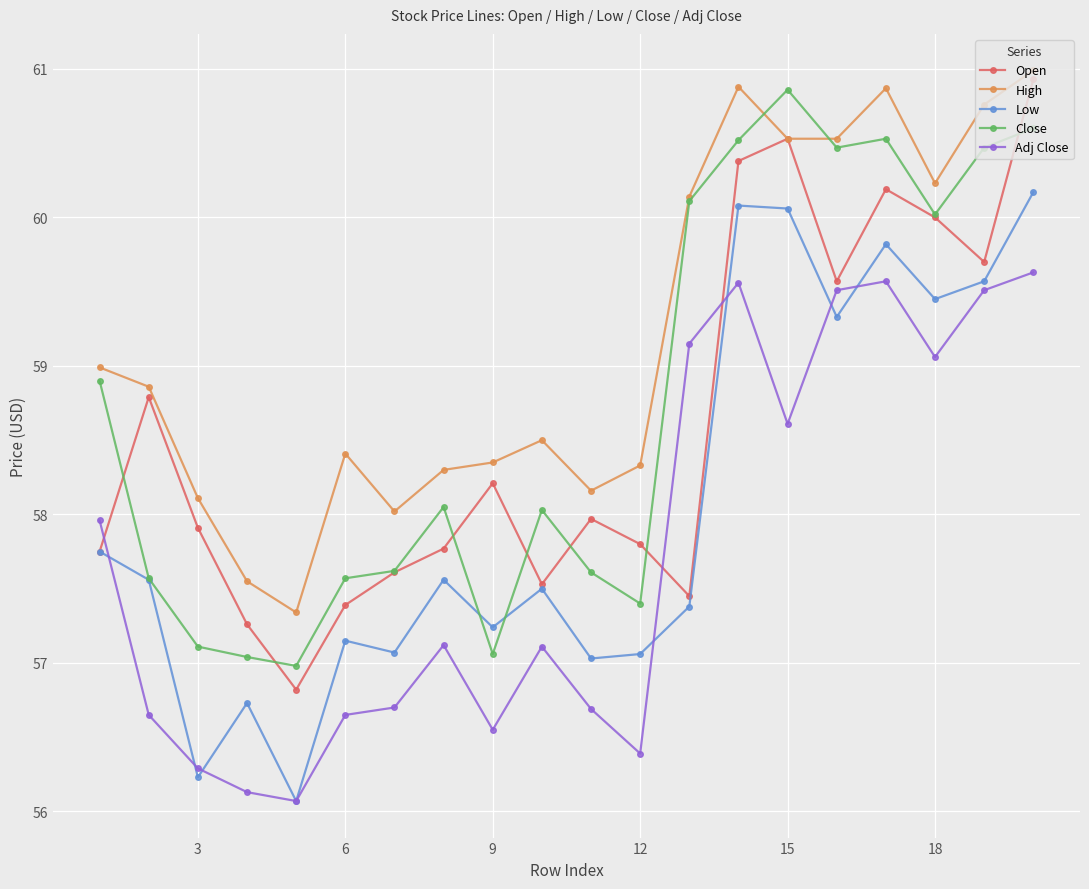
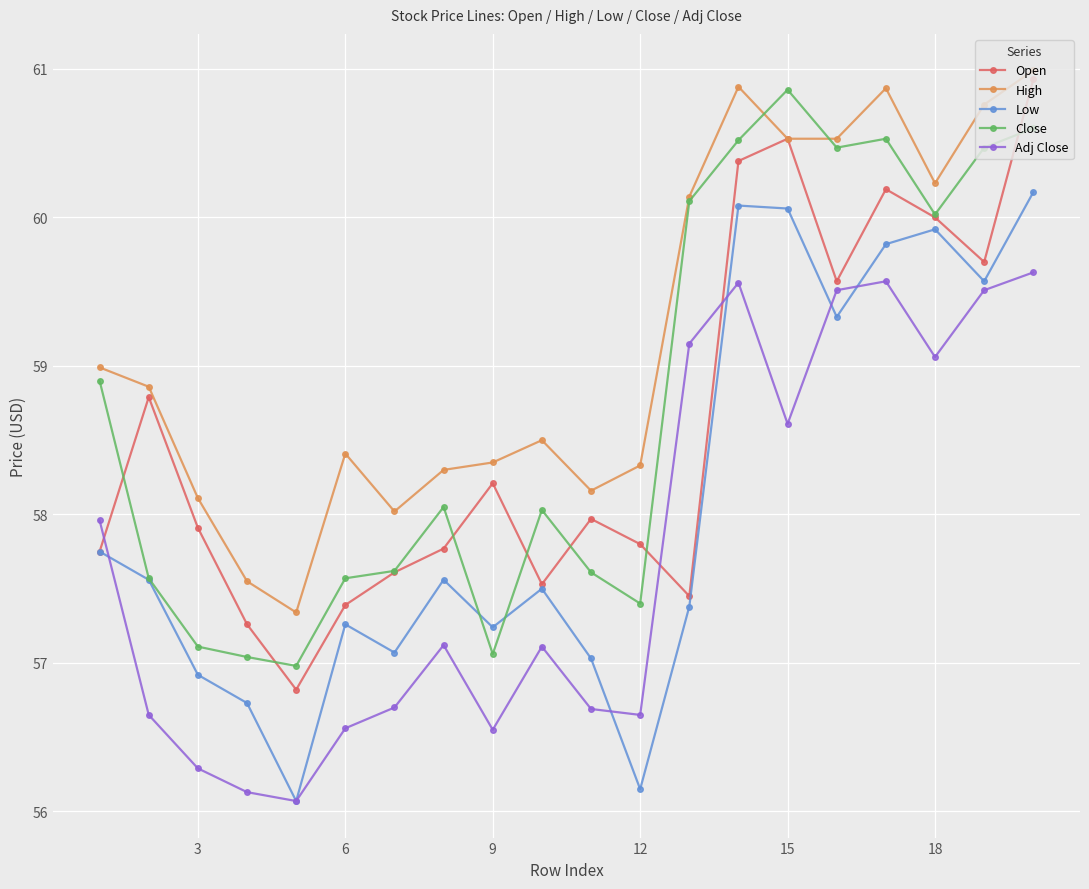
  {
    "Low": {
-     "3": 56.23,
-     "6": 57.15,
+     "3": 56.92,
+     "6": 57.26,
      "9": 57.24,
-     "12": 57.06,
+     "12": 56.15,
      "15": 60.06,
-     "18": 59.45
+     "18": 59.92
    },
    "Close": {
      "3": 57.11,
      "6": 57.57,
      "9": 57.06,
      "12": 57.40,
      "15": 60.86,
      "18": 60.02
    },
    "Adj Close": {
      "3": 56.29,
-     "6": 56.65,
+     "6": 56.56,
      "9": 56.55,
-     "12": 56.39,
+     "12": 56.65,
      "15": 58.61,
      "18": 59.06
    }
  }
